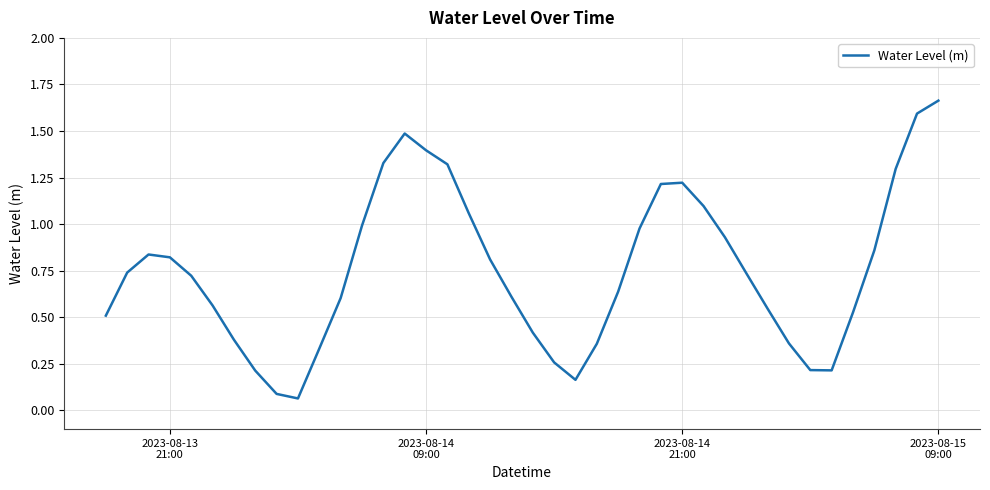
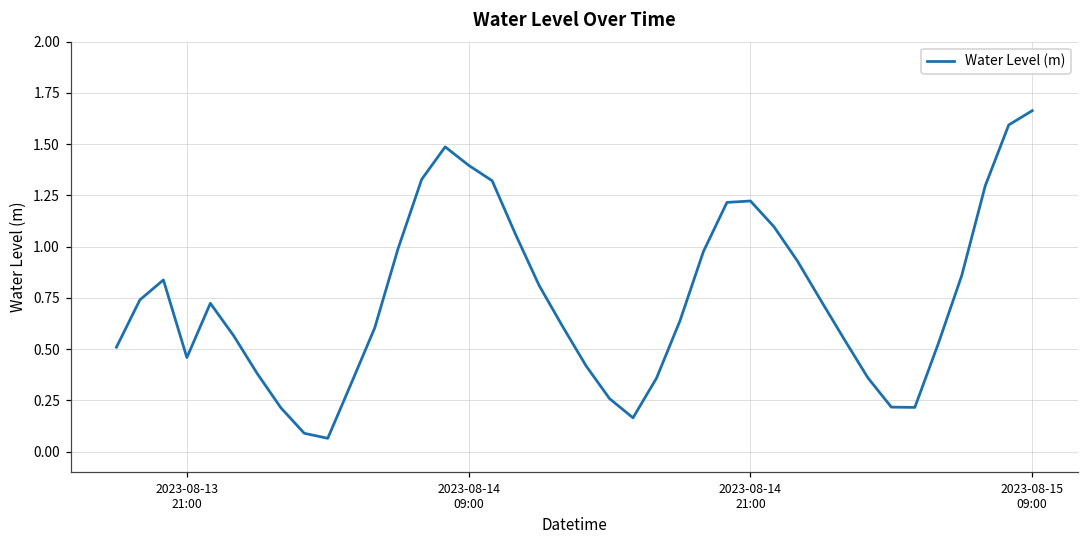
  {
-   "2023-08-13 21:00": 0.82,
+   "2023-08-13 21:00": 0.46,
    "2023-08-14 09:00": 1.40,
    "2023-08-14 21:00": 1.22,
    "2023-08-15 09:00": 1.66
  }
